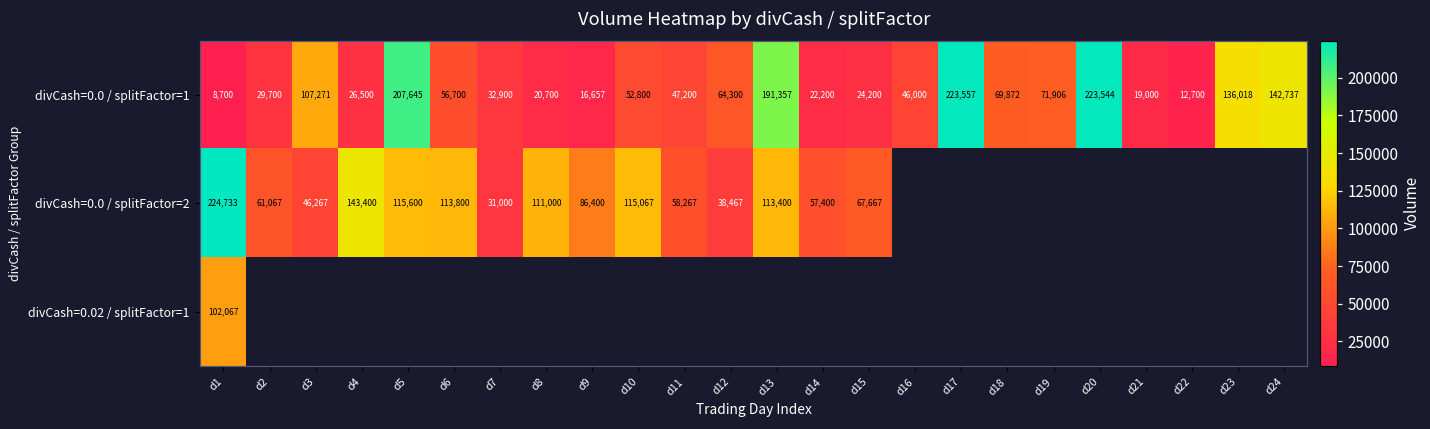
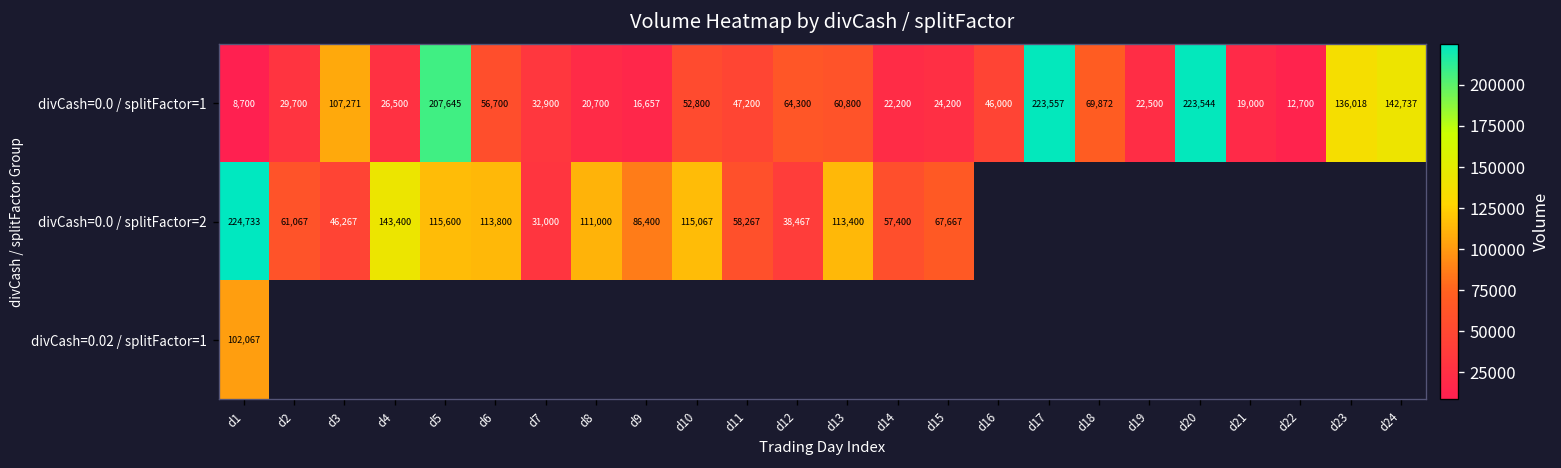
  {
    "divCash=0.0 / splitFactor=1": {
      "d1": "8,700",
      "d2": "29,700",
      "d3": "107,271",
      "d4": "26,500",
      "d5": "207,645",
      "d6": "56,700",
      "d7": "32,900",
      "d8": "20,700",
      "d9": "16,657",
      "d10": "52,800",
      "d11": "47,200",
      "d12": "64,300",
-     "d13": "191,357",
+     "d13": "60,800",
      "d14": "22,200",
      "d15": "24,200",
      "d16": "46,000",
      "d17": "223,557",
      "d18": "69,872",
-     "d19": "71,906",
+     "d19": "22,500",
      "d20": "223,544",
      "d21": "19,000",
      "d22": "12,700",
      "d23": "136,018",
      "d24": "142,737"
    },
    "divCash=0.0 / splitFactor=2": {
      "d1": "224,733",
      "d2": "61,067",
      "d3": "46,267",
      "d4": "143,400",
      "d5": "115,600",
      "d6": "113,800",
      "d7": "31,000",
      "d8": "111,000",
      "d9": "86,400",
      "d10": "115,067",
      "d11": "58,267",
      "d12": "38,467",
      "d13": "113,400",
      "d14": "57,400",
      "d15": "67,667"
    },
    "divCash=0.02 / splitFactor=1": {
      "d1": "102,067"
    }
  }
